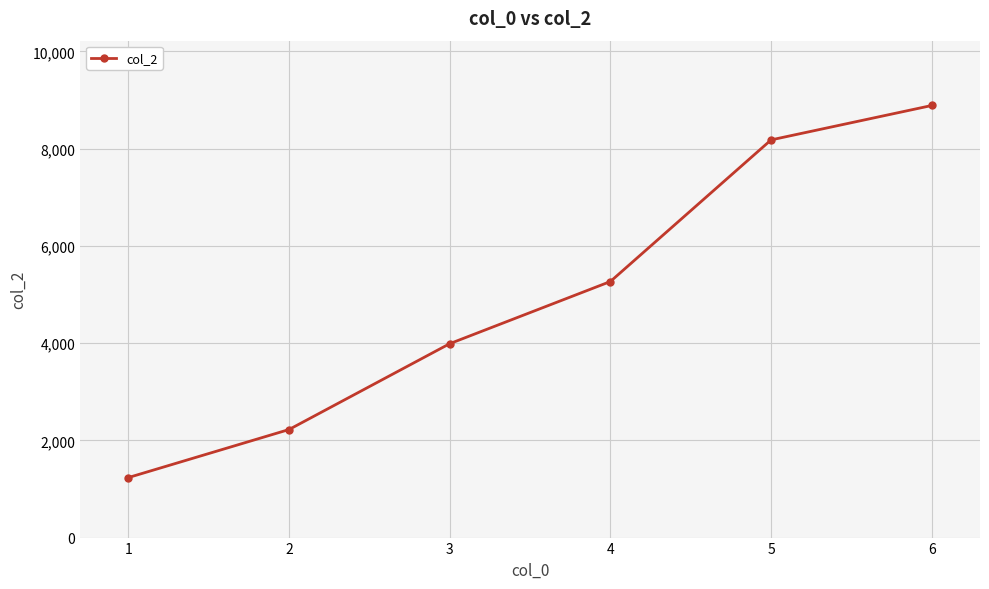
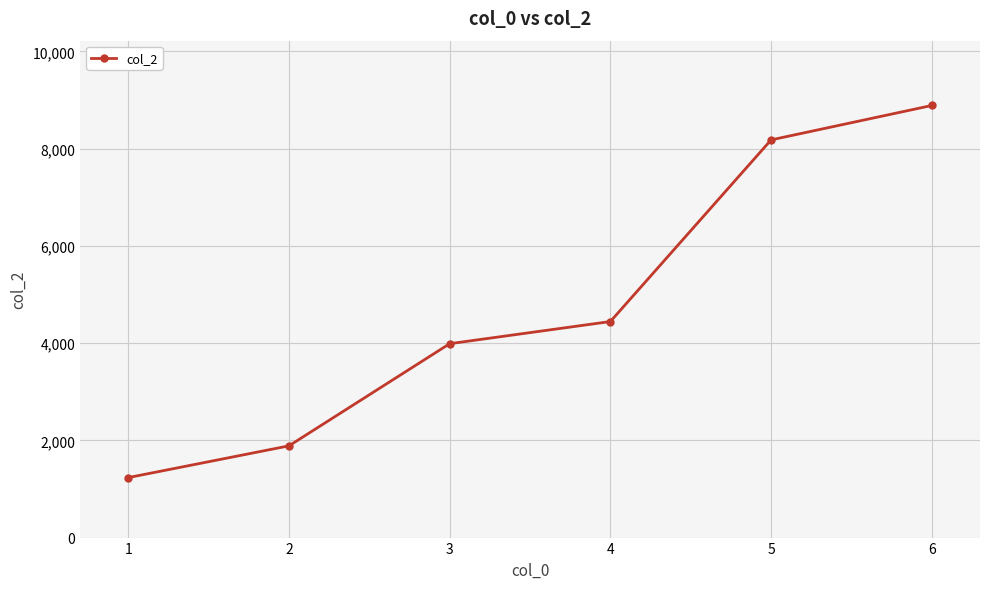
  {
    "1": "1,200",
-   "2": "2,200",
+   "2": "1,900",
    "3": "4,000",
-   "4": "5,300",
+   "4": "4,400",
    "5": "8,200",
    "6": "8,900"
  }
